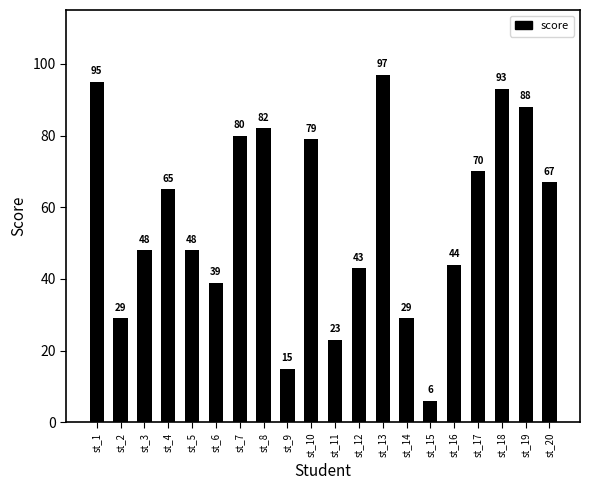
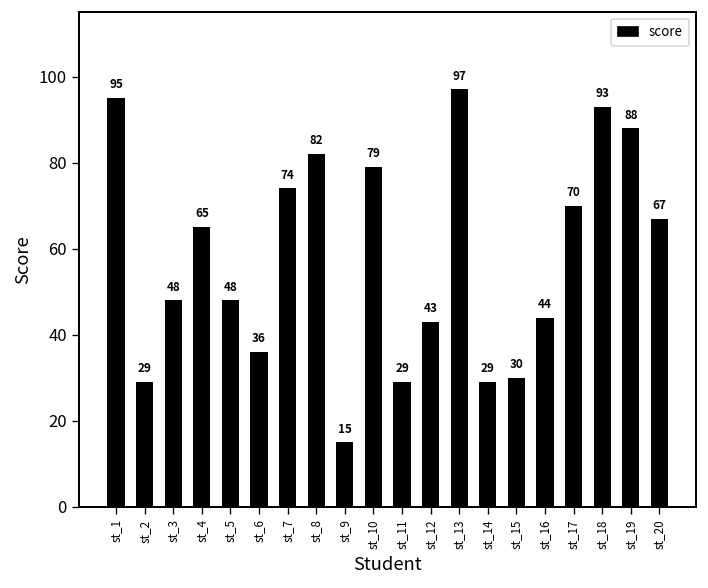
  {
    "st_1": 95,
    "st_2": 29,
    "st_3": 48,
    "st_4": 65,
    "st_5": 48,
-   "st_6": 39,
-   "st_7": 80,
+   "st_6": 36,
+   "st_7": 74,
    "st_8": 82,
    "st_9": 15,
    "st_10": 79,
-   "st_11": 23,
+   "st_11": 29,
    "st_12": 43,
    "st_13": 97,
    "st_14": 29,
-   "st_15": 6,
+   "st_15": 30,
    "st_16": 44,
    "st_17": 70,
    "st_18": 93,
    "st_19": 88,
    "st_20": 67
  }
